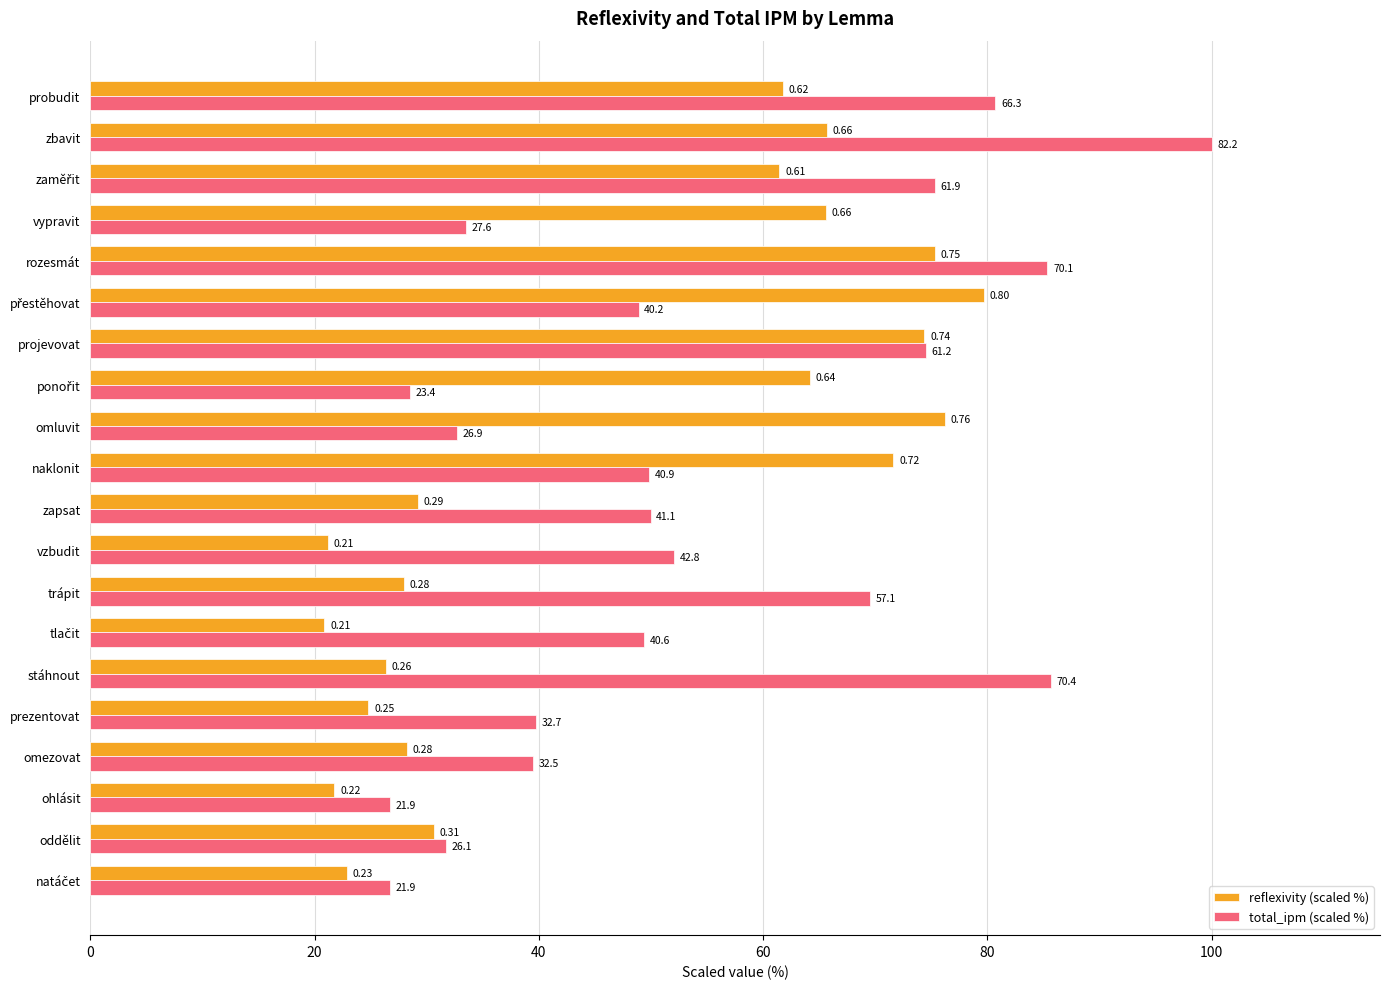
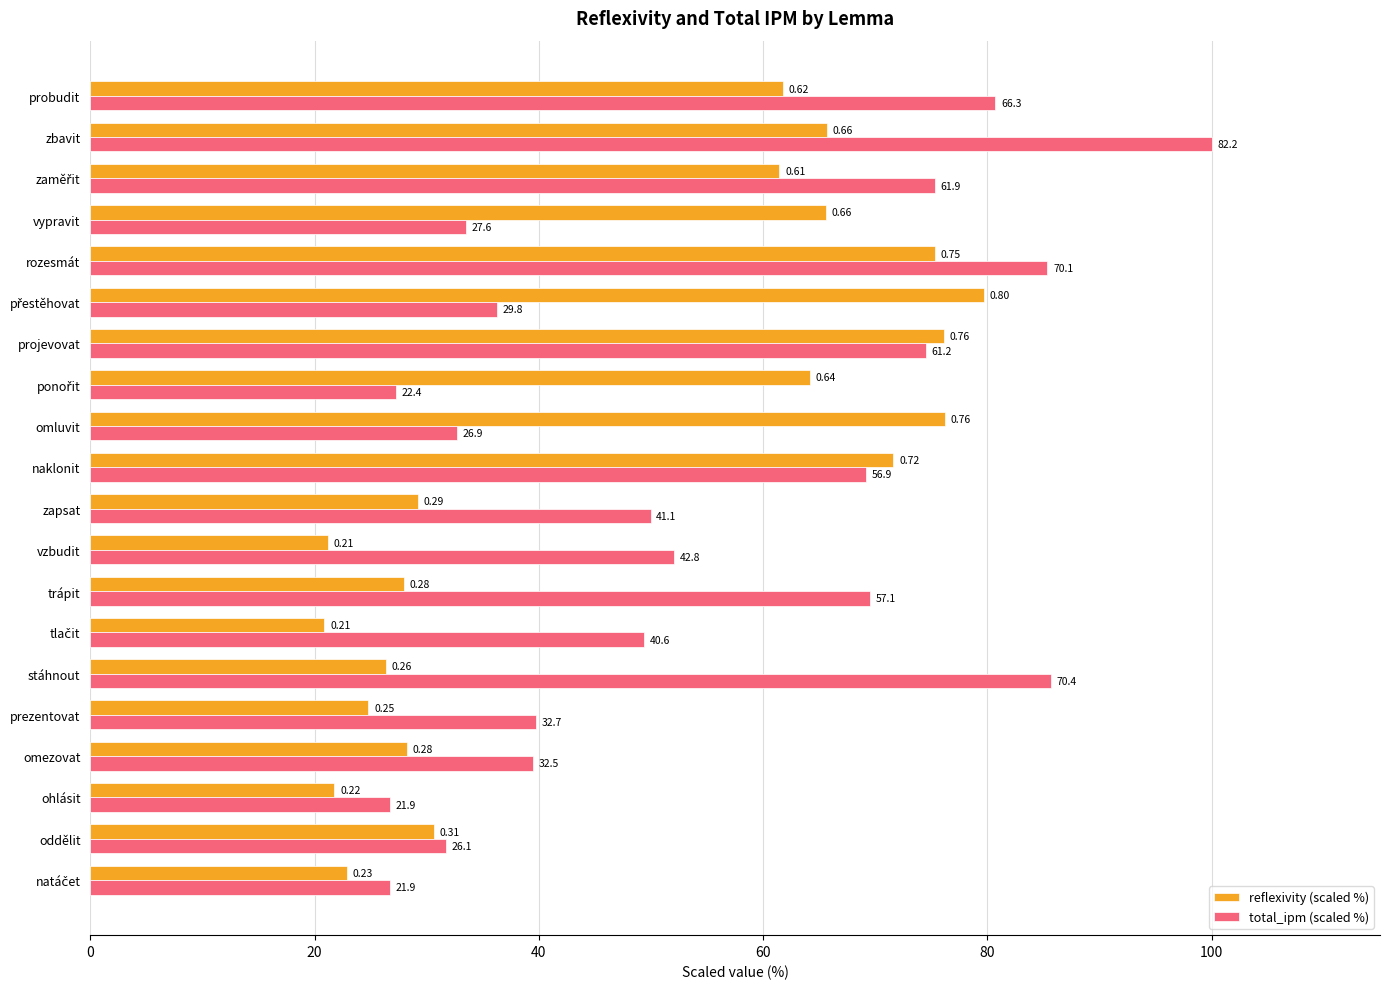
  {
    "reflexivity (scaled %)": {
-     "projevovat": 0.74
+     "projevovat": 0.76
    },
    "total_ipm (scaled %)": {
-     "přestěhovat": 40.2,
-     "ponořit": 23.4,
-     "naklonit": 40.9
+     "přestěhovat": 29.8,
+     "ponořit": 22.4,
+     "naklonit": 56.9
    }
  }
